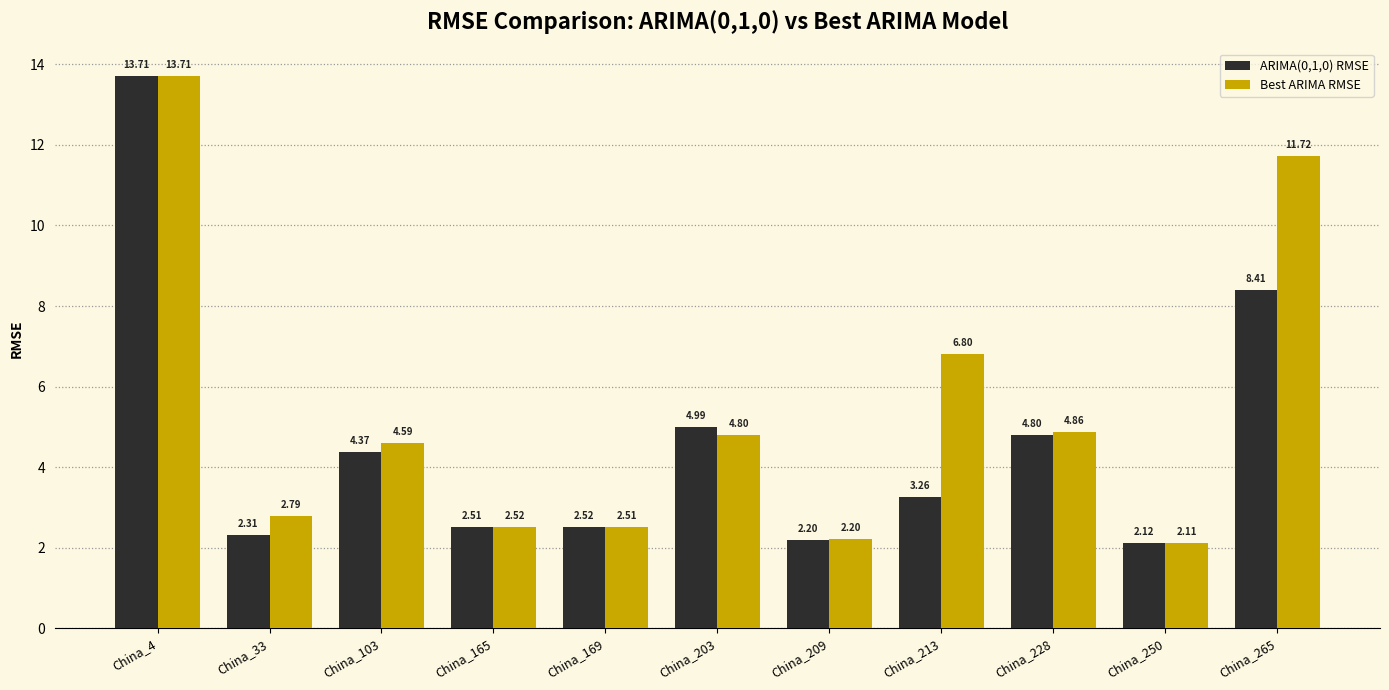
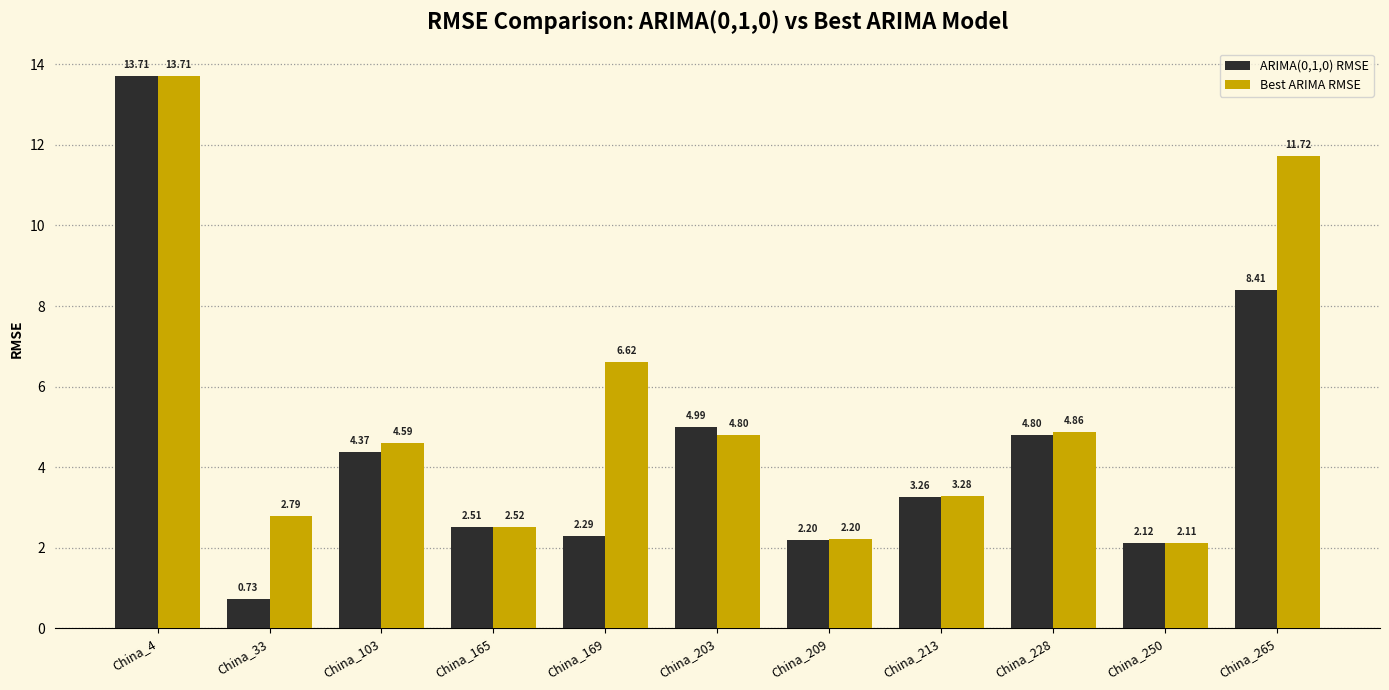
  {
    "ARIMA(0,1,0) RMSE": {
      "China_4": 13.71,
-     "China_33": 2.31,
+     "China_33": 0.73,
      "China_103": 4.37,
      "China_165": 2.51,
-     "China_169": 2.52,
+     "China_169": 2.29,
      "China_203": 4.99,
      "China_209": 2.20,
      "China_213": 3.26,
      "China_228": 4.80,
      "China_250": 2.12,
      "China_265": 8.41
    },
    "Best ARIMA RMSE": {
      "China_4": 13.71,
      "China_33": 2.79,
      "China_103": 4.59,
      "China_165": 2.52,
-     "China_169": 2.51,
+     "China_169": 6.62,
      "China_203": 4.80,
      "China_209": 2.20,
-     "China_213": 6.80,
+     "China_213": 3.28,
      "China_228": 4.86,
      "China_250": 2.11,
      "China_265": 11.72
    }
  }
